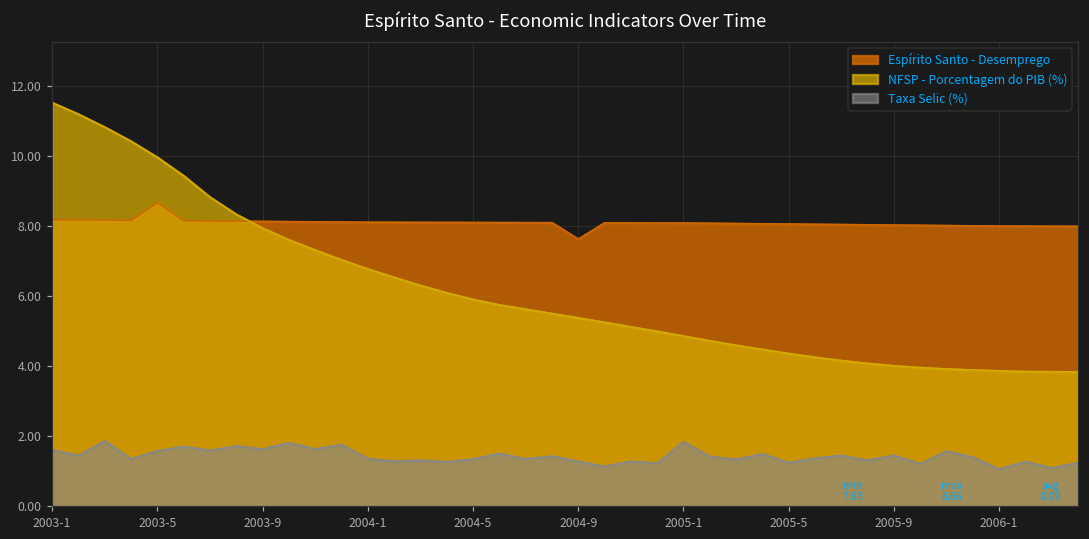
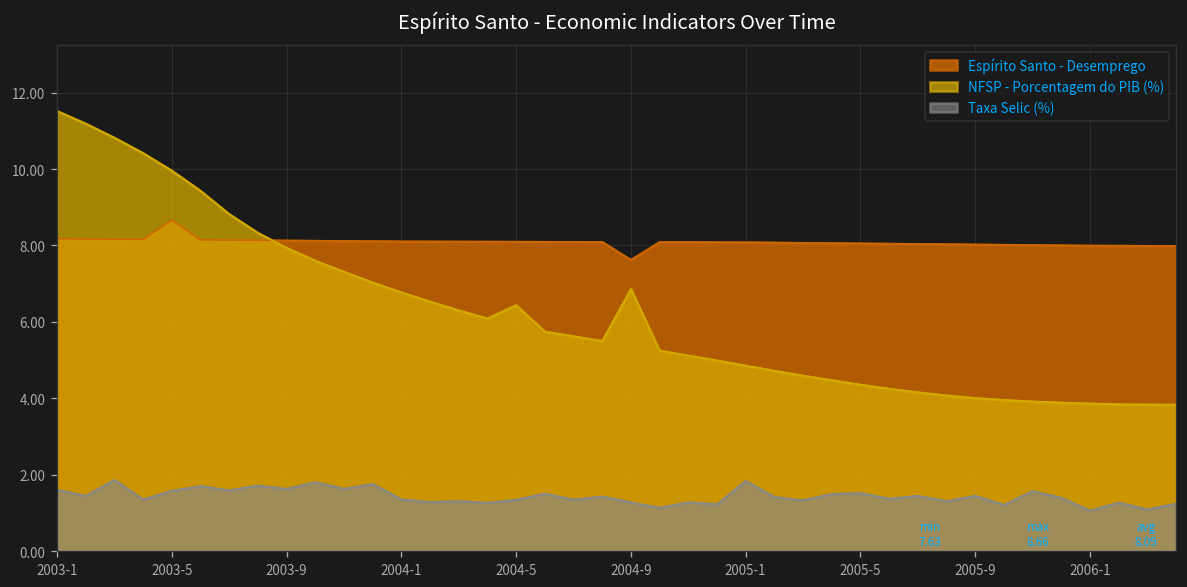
  {
    "Espírito Santo - Desemprego": {
      "2003-1": 8.2,
      "2003-5": 8.7,
      "2003-9": 8.1,
      "2004-1": 8.1,
      "2004-5": 8.1,
      "2004-9": 7.6,
      "2005-1": 8.1,
      "2005-5": 8.1,
      "2005-9": 8.0,
      "2006-1": 8.0
    },
    "NFSP - Porcentagem do PIB (%)": {
      "2003-1": 11.5,
      "2003-5": 10.0,
      "2003-9": 7.9,
      "2004-1": 6.8,
-     "2004-5": 5.9,
-     "2004-9": 5.4,
+     "2004-5": 6.4,
+     "2004-9": 6.9,
      "2005-1": 4.9,
      "2005-5": 4.4,
      "2005-9": 4.0,
      "2006-1": 3.9
    },
    "Taxa Selic (%)": {
      "2003-1": 1.6,
      "2003-5": 1.6,
      "2003-9": 1.6,
      "2004-1": 1.4,
      "2004-5": 1.3,
      "2004-9": 1.3,
      "2005-1": 1.8,
-     "2005-5": 1.2,
+     "2005-5": 1.5,
      "2005-9": 1.5,
      "2006-1": 1.1
    }
  }
